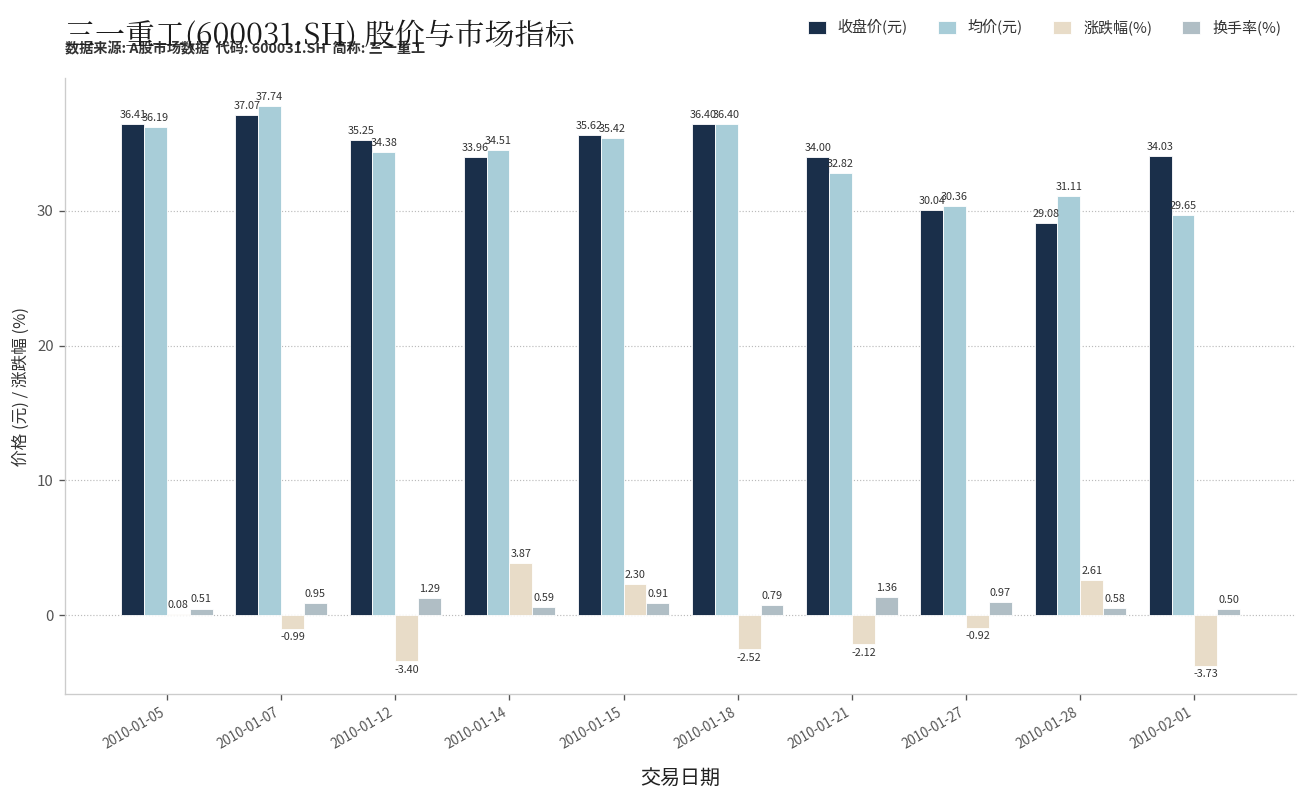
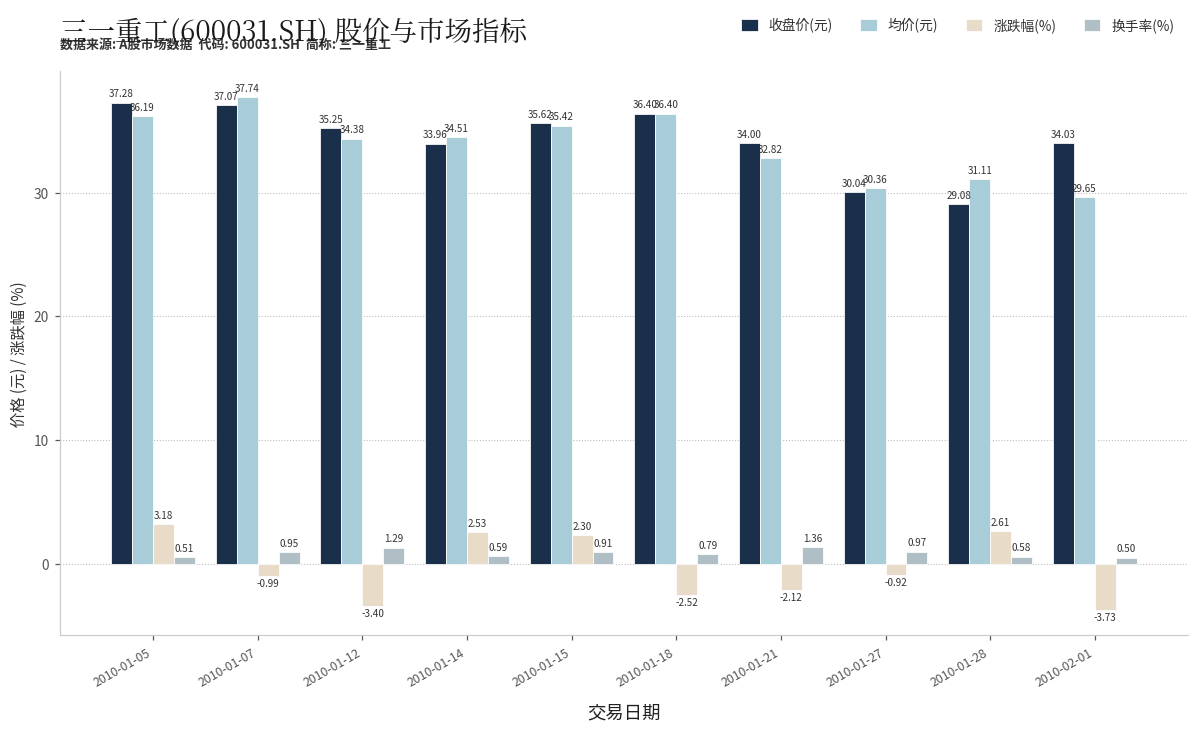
  {
    "收盘价(元)": {
-     "2010-01-05": 36.41,
+     "2010-01-05": 37.28,
      "2010-01-07": 37.07,
      "2010-01-12": 35.25,
      "2010-01-14": 33.96,
      "2010-01-15": 35.62,
      "2010-01-21": 34.00,
      "2010-01-27": 30.04,
      "2010-01-28": 29.08,
      "2010-02-01": 34.03
    },
    "涨跌幅(%)": {
-     "2010-01-05": 0.08,
+     "2010-01-05": 3.18,
      "2010-01-07": -0.99,
      "2010-01-12": -3.40,
-     "2010-01-14": 3.87,
+     "2010-01-14": 2.53,
      "2010-01-15": 2.30,
      "2010-01-18": -2.52,
      "2010-01-21": -2.12,
      "2010-01-27": -0.92,
      "2010-01-28": 2.61,
      "2010-02-01": -3.73
    }
  }
